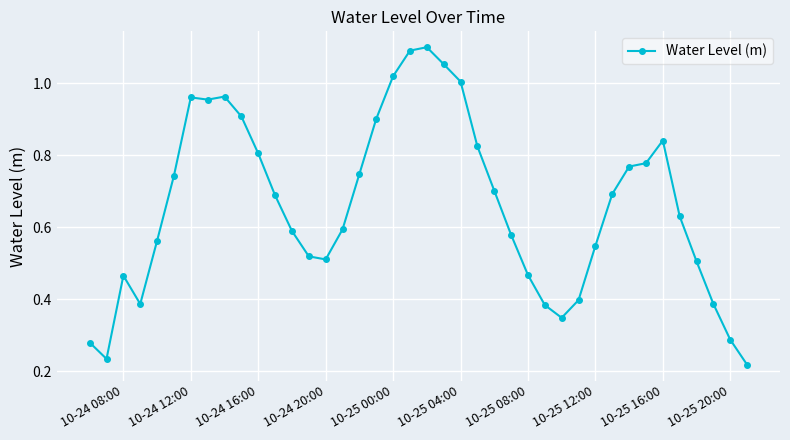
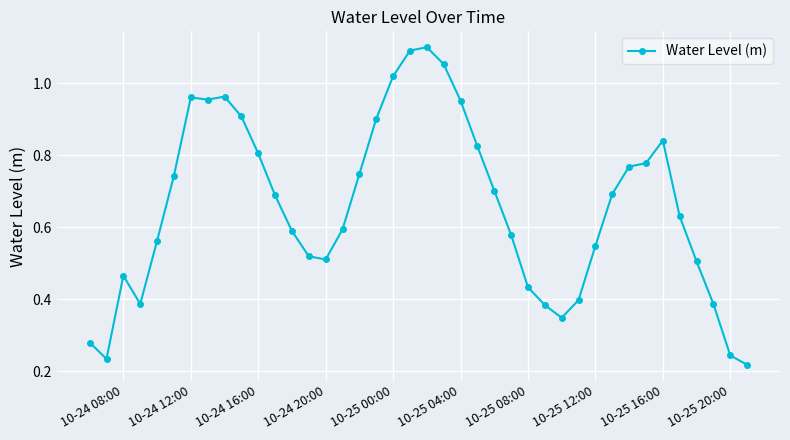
  {
    "10-24 08:00": 0.47,
    "10-24 12:00": 0.96,
    "10-24 16:00": 0.80,
    "10-24 20:00": 0.51,
    "10-25 00:00": 1.02,
-   "10-25 04:00": 1.00,
-   "10-25 08:00": 0.47,
+   "10-25 04:00": 0.95,
+   "10-25 08:00": 0.43,
    "10-25 12:00": 0.55,
    "10-25 16:00": 0.84,
-   "10-25 20:00": 0.29
+   "10-25 20:00": 0.24
  }
